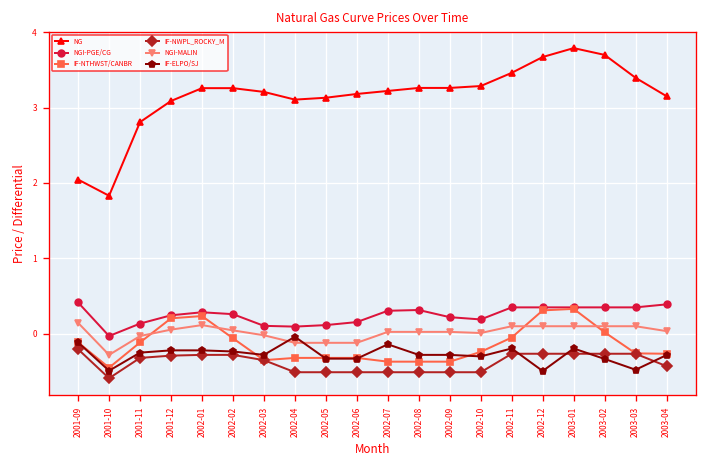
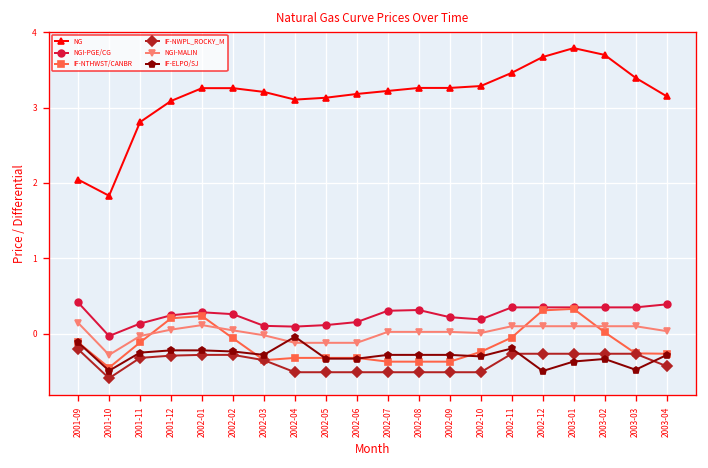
  {
    "NG": {
      "2001-09": 2.0,
      "2001-10": 1.8,
      "2001-11": 2.8,
      "2001-12": 3.1,
      "2002-01": 3.3,
      "2002-02": 3.3,
      "2002-03": 3.2,
      "2002-04": 3.1,
      "2002-05": 3.1,
      "2002-06": 3.2,
      "2002-07": 3.2,
      "2002-08": 3.3,
      "2002-09": 3.3,
      "2002-10": 3.3,
      "2002-11": 3.5,
      "2002-12": 3.7,
      "2003-01": 3.8,
      "2003-02": 3.7,
      "2003-03": 3.4,
      "2003-04": 3.2
    },
    "IF-ELPO/SJ": {
      "2001-11": -0.3,
      "2001-12": -0.2,
      "2002-01": -0.2,
      "2002-02": -0.2,
      "2002-03": -0.3,
      "2002-04": 0.0,
-     "2002-07": -0.1,
+     "2002-07": -0.3,
      "2002-08": -0.3,
      "2002-09": -0.3,
      "2002-10": -0.3,
      "2002-11": -0.2,
      "2002-12": -0.5,
-     "2003-01": -0.2,
+     "2003-01": -0.4,
      "2003-02": -0.3,
      "2003-03": -0.5
    }
  }
